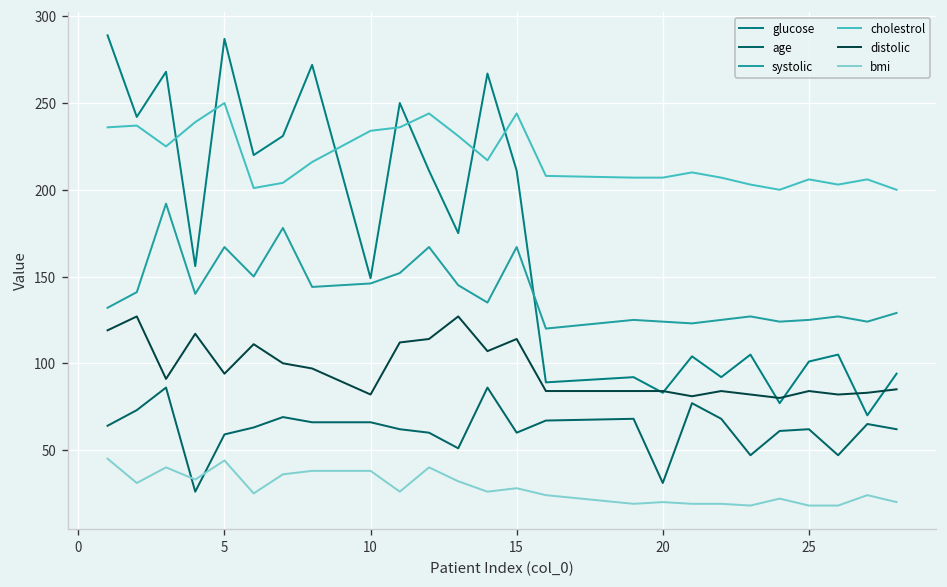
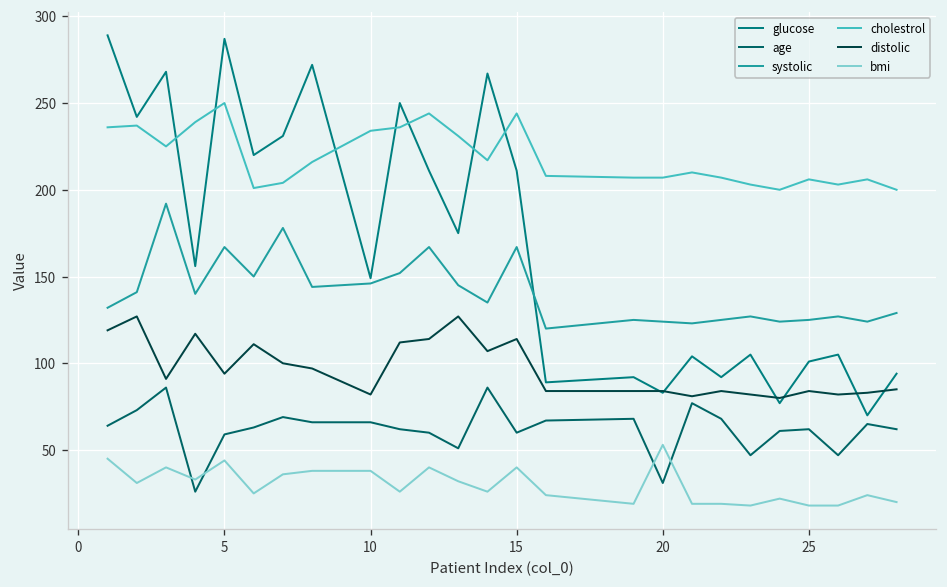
  {
    "bmi": {
      "5": 44,
      "10": 38,
-     "15": 28,
-     "20": 20,
+     "15": 40,
+     "20": 53,
      "25": 18
    }
  }
